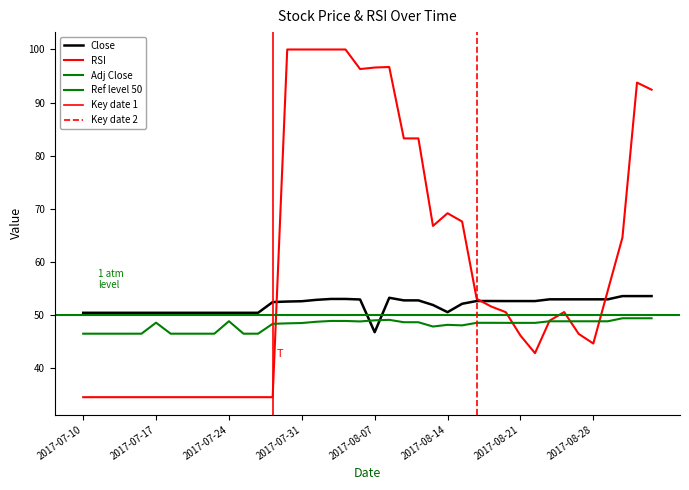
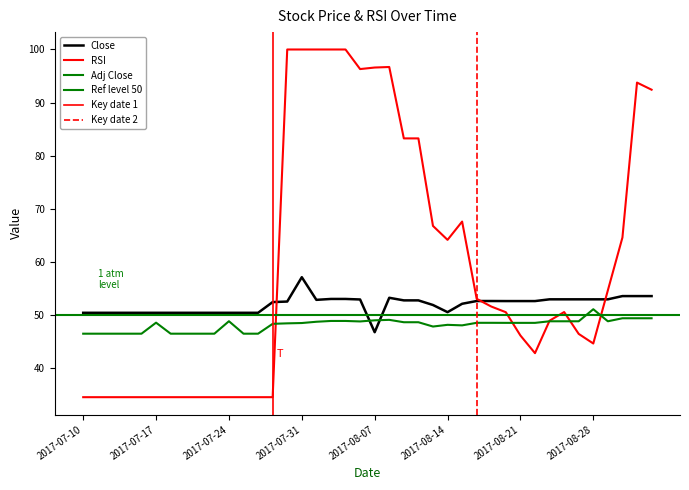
  {
    "Close": {
      "2017-07-10": 50,
      "2017-07-17": 50,
      "2017-07-24": 50,
-     "2017-07-31": 53,
+     "2017-07-31": 57,
      "2017-08-07": 47,
      "2017-08-14": 50,
      "2017-08-21": 53,
      "2017-08-28": 53
    },
    "RSI": {
      "2017-07-10": 34,
      "2017-07-17": 34,
      "2017-07-24": 34,
      "2017-07-31": 100,
      "2017-08-07": 97,
-     "2017-08-14": 69,
+     "2017-08-14": 64,
      "2017-08-21": 46,
      "2017-08-28": 45
    },
    "Adj Close": {
      "2017-07-10": 46,
      "2017-07-17": 49,
      "2017-07-24": 49,
      "2017-07-31": 48,
      "2017-08-07": 49,
      "2017-08-14": 48,
      "2017-08-21": 48,
-     "2017-08-28": 49
+     "2017-08-28": 51
    }
  }
